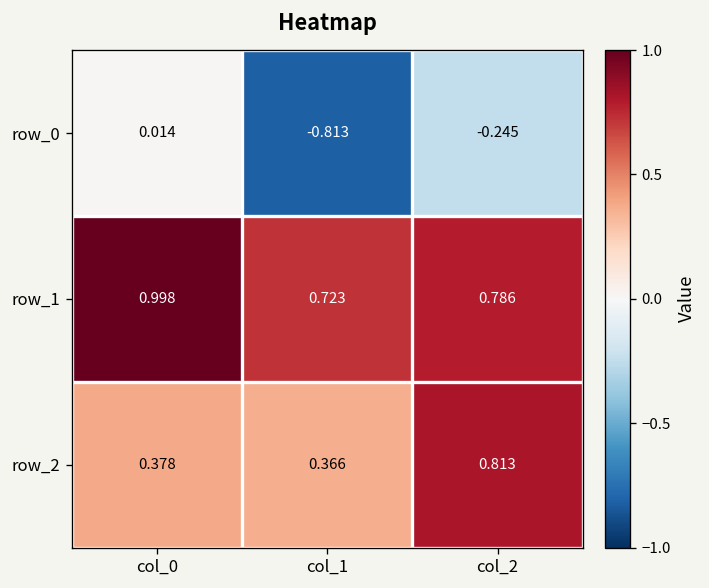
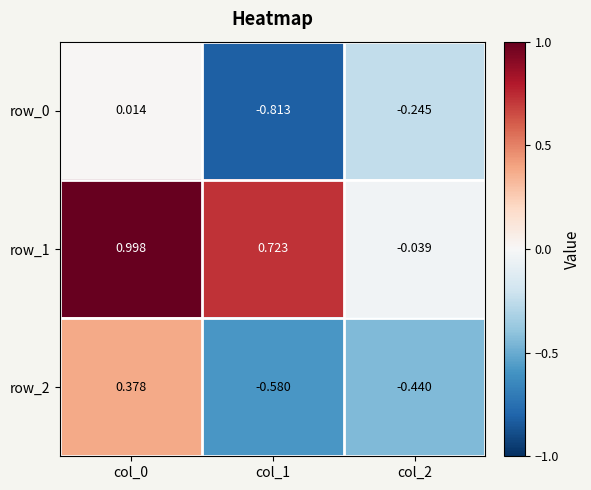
  {
    "row_0": {
      "col_0": 0.014,
      "col_1": -0.813,
      "col_2": -0.245
    },
    "row_1": {
      "col_0": 0.998,
      "col_1": 0.723,
-     "col_2": 0.786
+     "col_2": -0.039
    },
    "row_2": {
      "col_0": 0.378,
-     "col_1": 0.366,
-     "col_2": 0.813
+     "col_1": -0.580,
+     "col_2": -0.440
    }
  }
